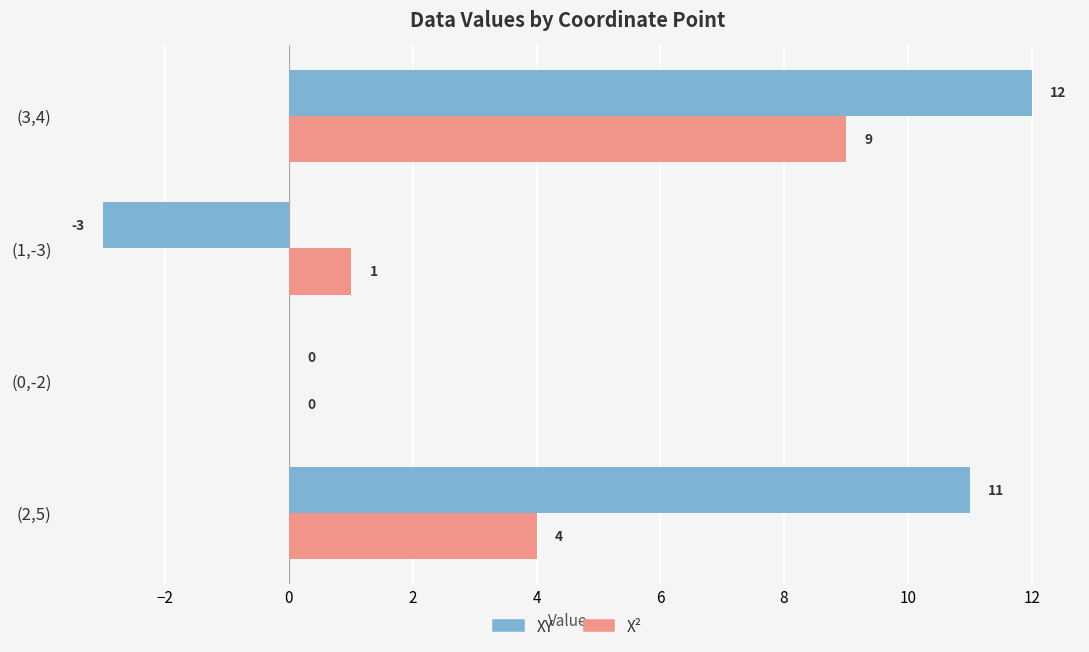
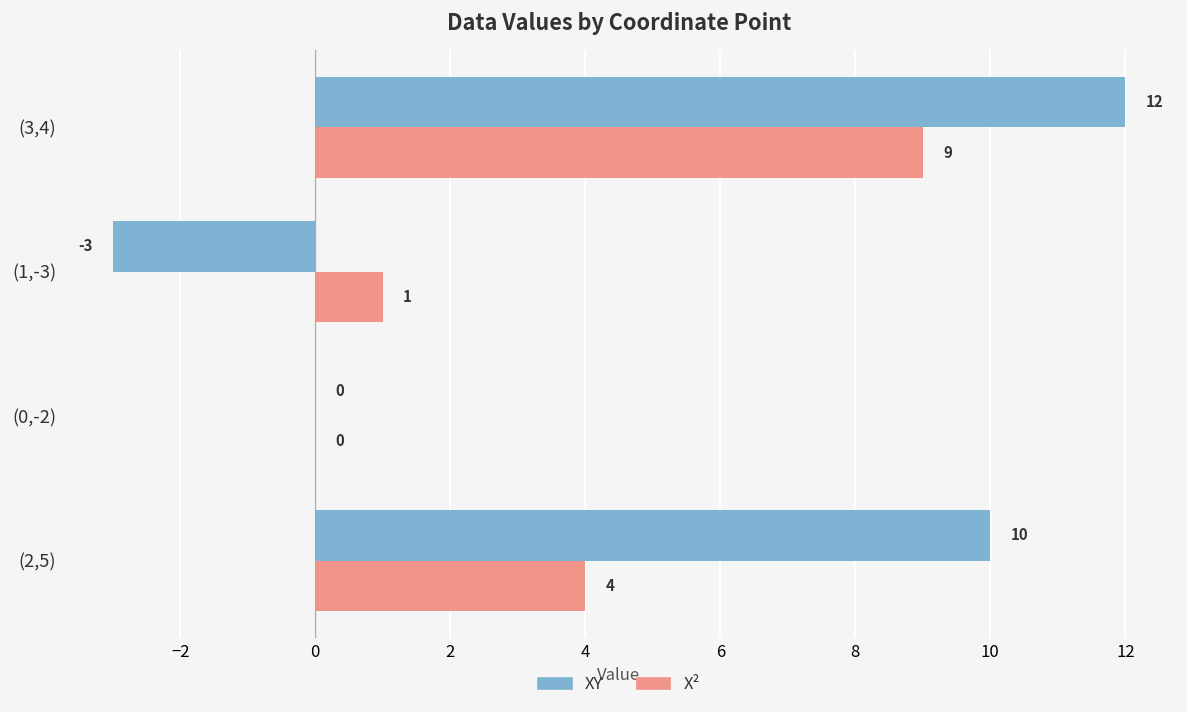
  {
    "XY": {
      "(3,4)": 12,
      "(1,-3)": -3,
      "(0,-2)": 0,
-     "(2,5)": 11
+     "(2,5)": 10
    }
  }
